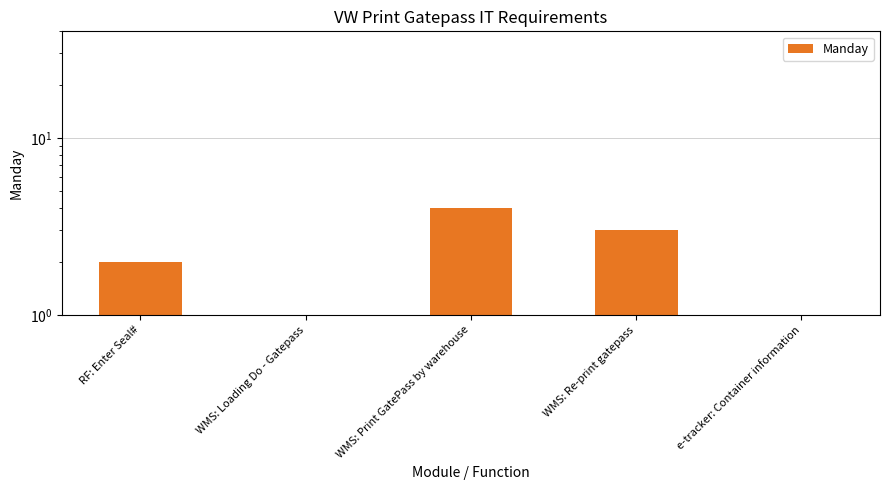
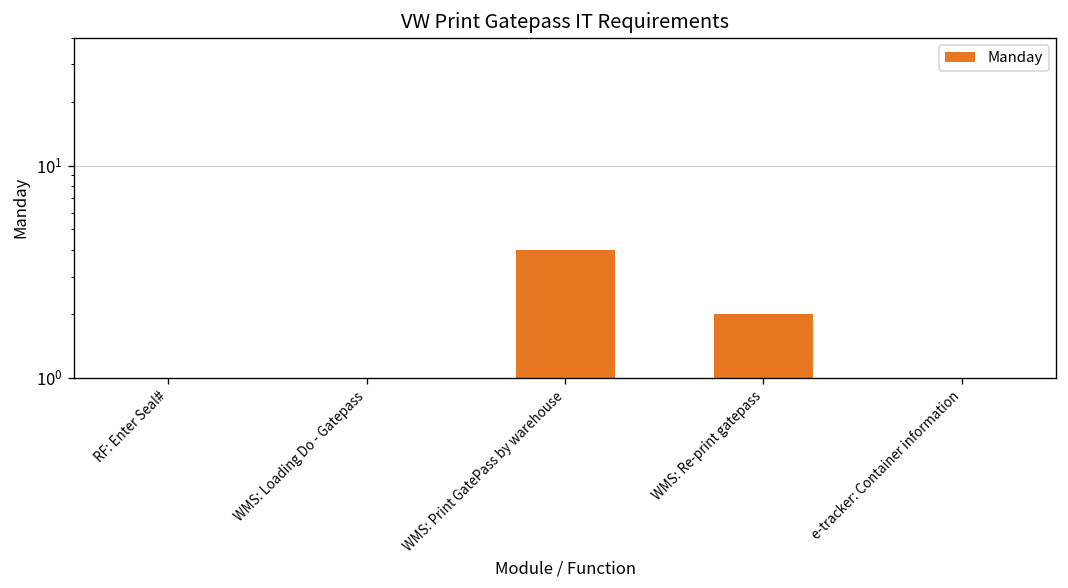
  {
-   "RF: Enter Seal#": 2,
+   "RF: Enter Seal#": 1,
    "WMS: Loading Do - Gatepass": 1,
    "WMS: Print GatePass by warehouse": 4,
-   "WMS: Re-print gatepass": 3,
+   "WMS: Re-print gatepass": 2,
    "e-tracker: Container information": 1
  }
